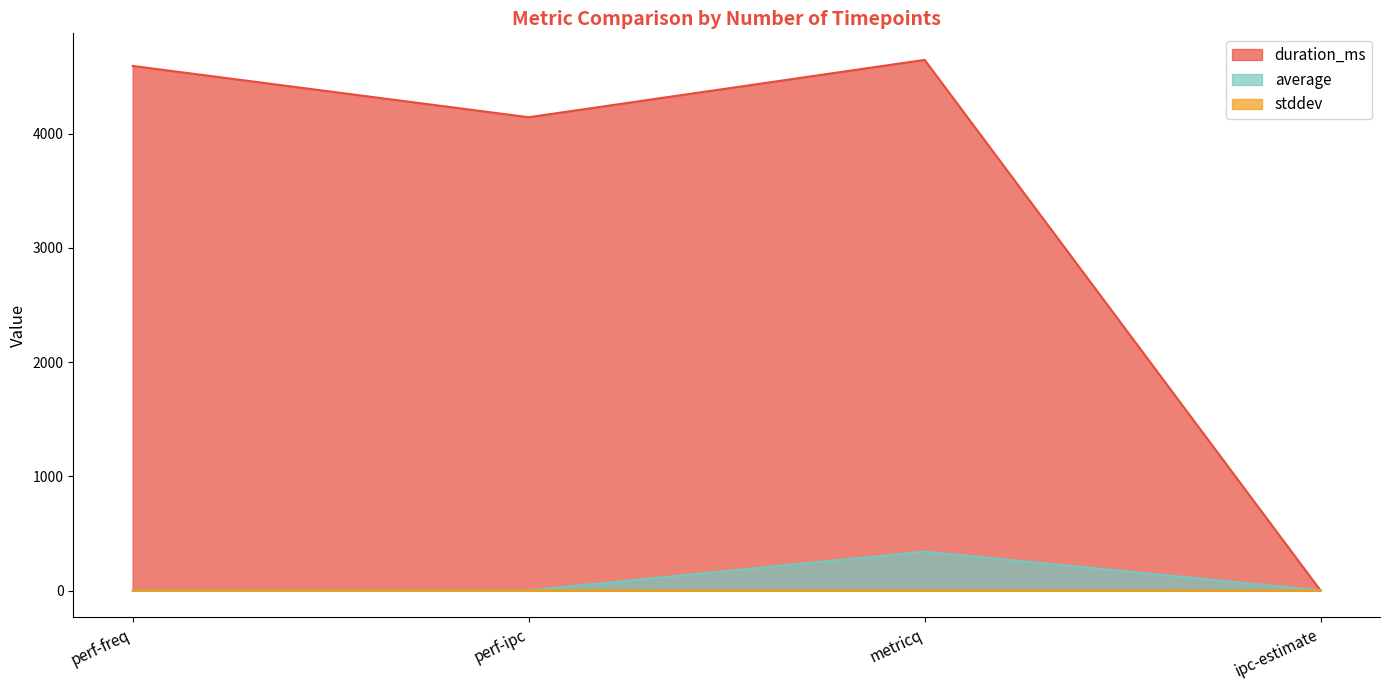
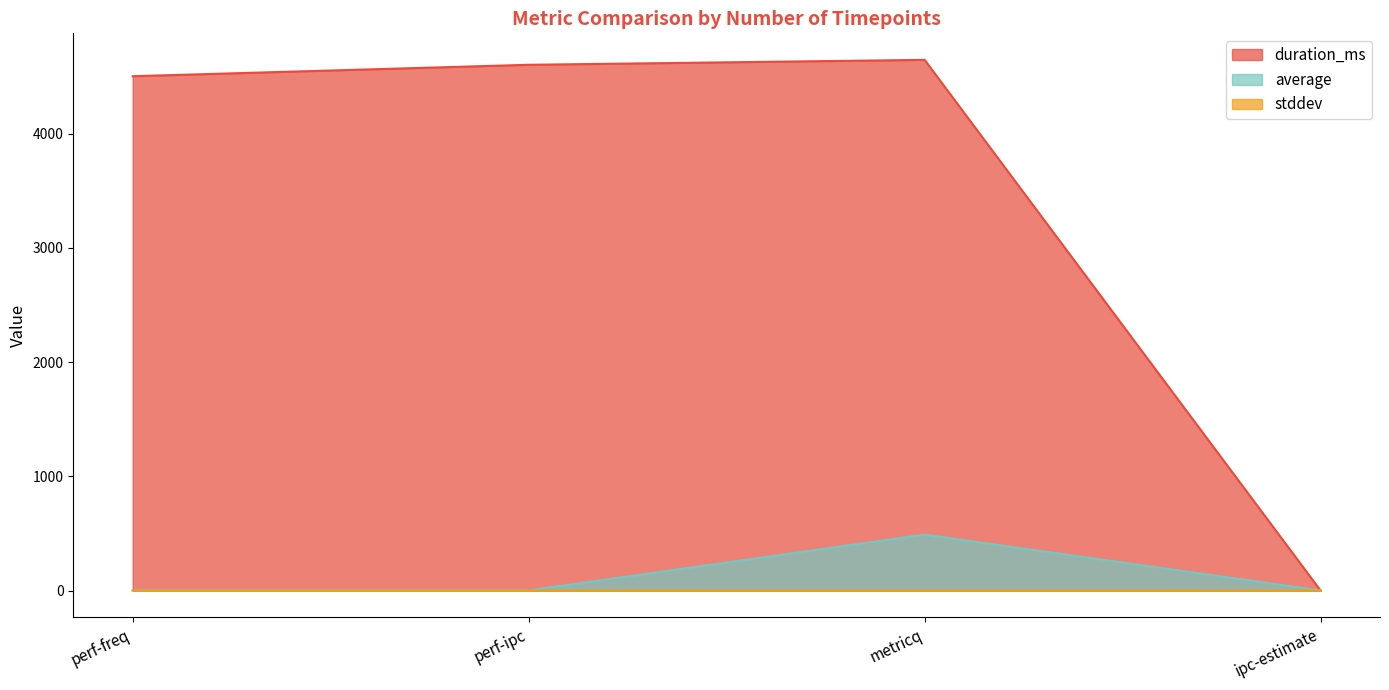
  {
    "duration_ms": {
-     "perf-freq": 4590,
-     "perf-ipc": 4140,
+     "perf-freq": 4500,
+     "perf-ipc": 4600,
      "metricq": 4650
    },
    "average": {
-     "metricq": 340
+     "metricq": 490
    },
    "stddev": {
      "metricq": 0
    }
  }
